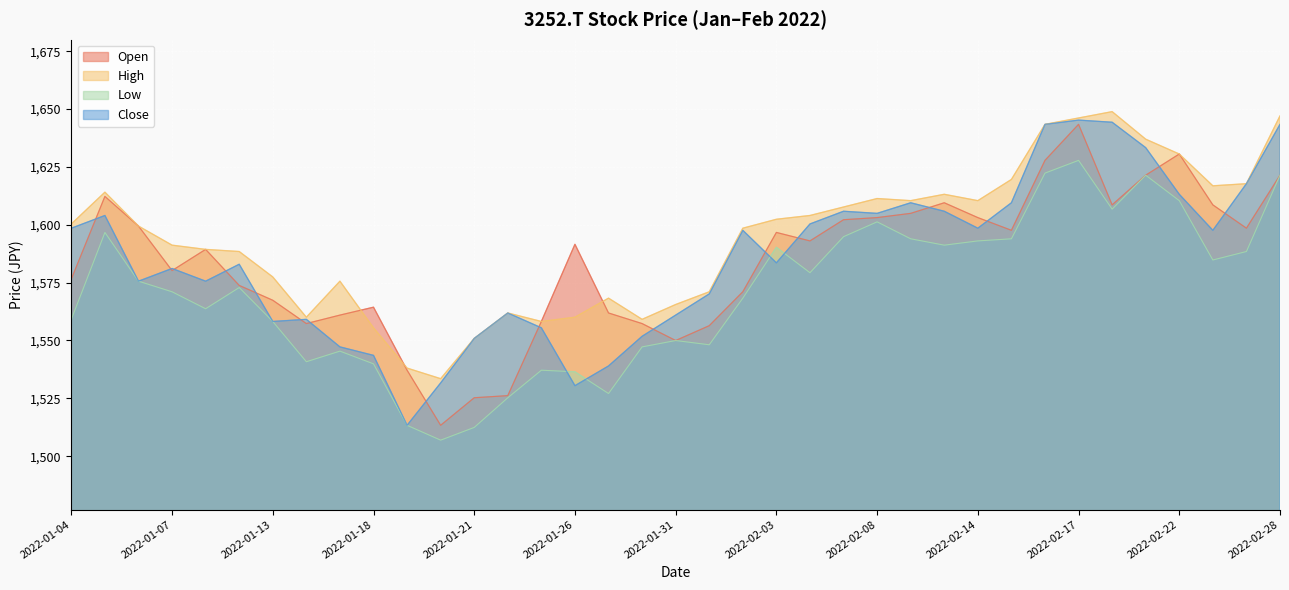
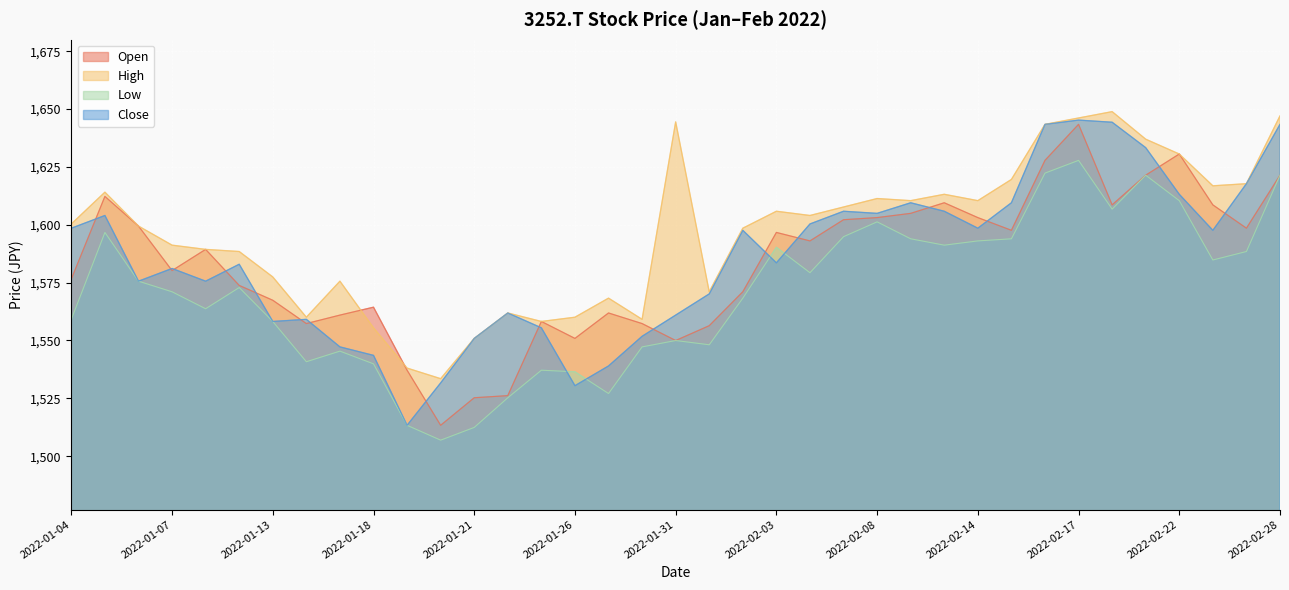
  {
    "Open": {
      "2022-01-04": "1,577",
      "2022-01-13": "1,567",
      "2022-01-18": "1,564",
      "2022-01-21": "1,525",
-     "2022-01-26": "1,592",
+     "2022-01-26": "1,551",
      "2022-02-03": "1,597",
      "2022-02-08": "1,603",
      "2022-02-14": "1,603",
      "2022-02-17": "1,643"
    },
    "High": {
      "2022-01-04": "1,600",
      "2022-01-07": "1,591",
      "2022-01-13": "1,577",
      "2022-01-18": "1,555",
      "2022-01-26": "1,560",
-     "2022-01-31": "1,566",
-     "2022-02-03": "1,602",
+     "2022-01-31": "1,644",
+     "2022-02-03": "1,606",
      "2022-02-08": "1,611",
      "2022-02-14": "1,610",
      "2022-02-28": "1,647"
    },
    "Low": {
      "2022-01-04": "1,559",
      "2022-01-07": "1,571",
      "2022-01-18": "1,540",
      "2022-01-21": "1,512",
      "2022-01-26": "1,536",
      "2022-02-03": "1,590",
      "2022-02-08": "1,601",
      "2022-02-14": "1,593",
      "2022-02-17": "1,628",
      "2022-02-22": "1,610"
    },
    "Close": {
      "2022-01-04": "1,599",
      "2022-01-18": "1,544",
      "2022-01-26": "1,530",
      "2022-01-31": "1,561",
      "2022-02-03": "1,584",
      "2022-02-08": "1,605",
      "2022-02-14": "1,599",
      "2022-02-22": "1,613",
      "2022-02-28": "1,643"
    }
  }
